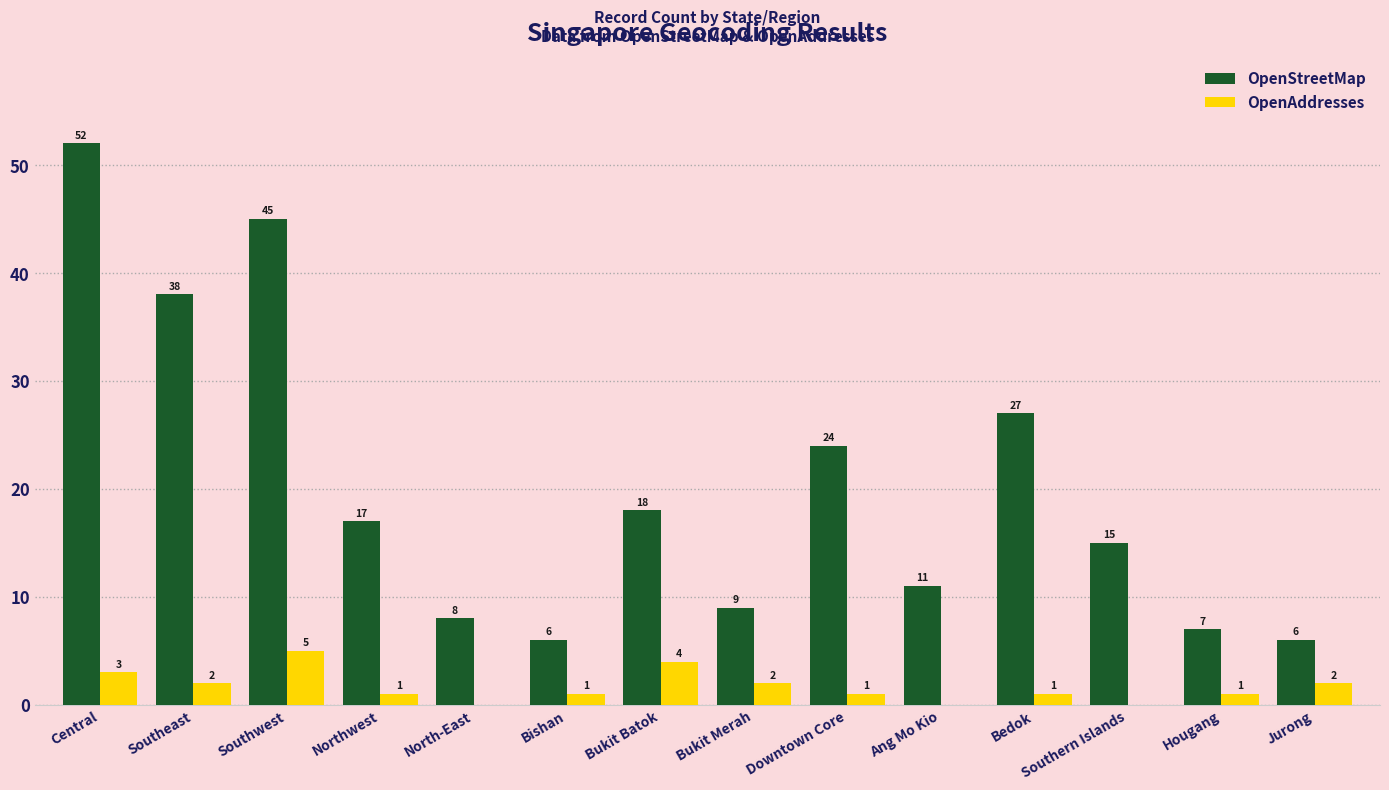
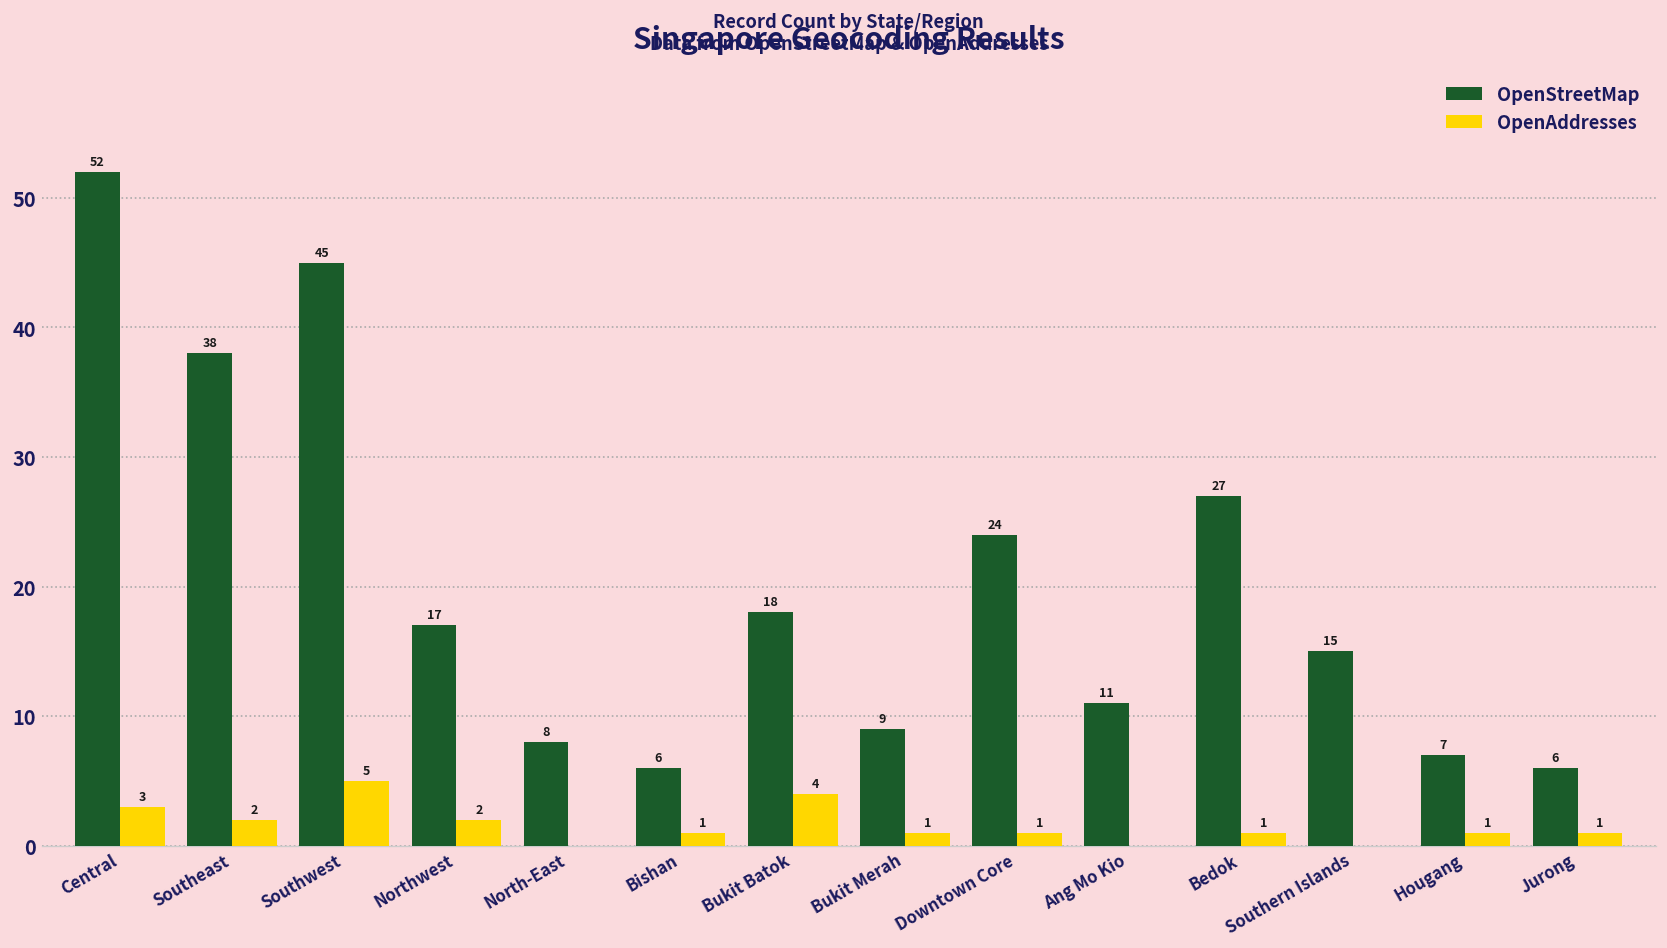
  {
    "OpenStreetMap": {
      "Central": 52,
      "Southeast": 38,
      "Southwest": 45,
      "Northwest": 17,
      "North-East": 8,
      "Bishan": 6,
      "Bukit Batok": 18,
      "Bukit Merah": 9,
      "Downtown Core": 24,
      "Ang Mo Kio": 11,
      "Bedok": 27,
      "Southern Islands": 15,
      "Hougang": 7,
      "Jurong": 6
    },
    "OpenAddresses": {
      "Central": 3,
      "Southeast": 2,
      "Southwest": 5,
-     "Northwest": 1,
+     "Northwest": 2,
      "Bishan": 1,
      "Bukit Batok": 4,
-     "Bukit Merah": 2,
+     "Bukit Merah": 1,
      "Downtown Core": 1,
      "Bedok": 1,
      "Hougang": 1,
-     "Jurong": 2
+     "Jurong": 1
    }
  }
